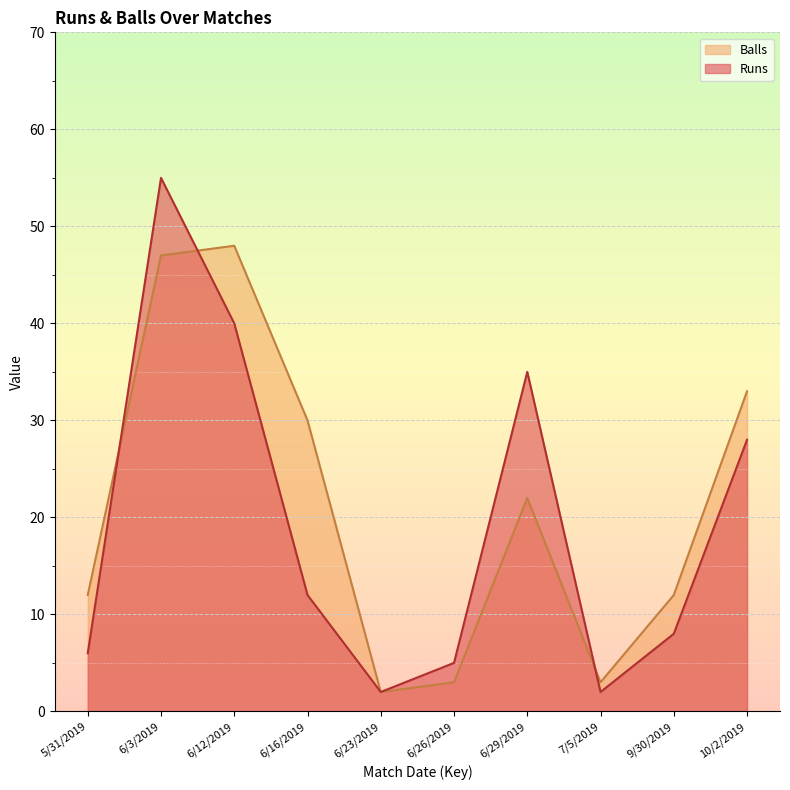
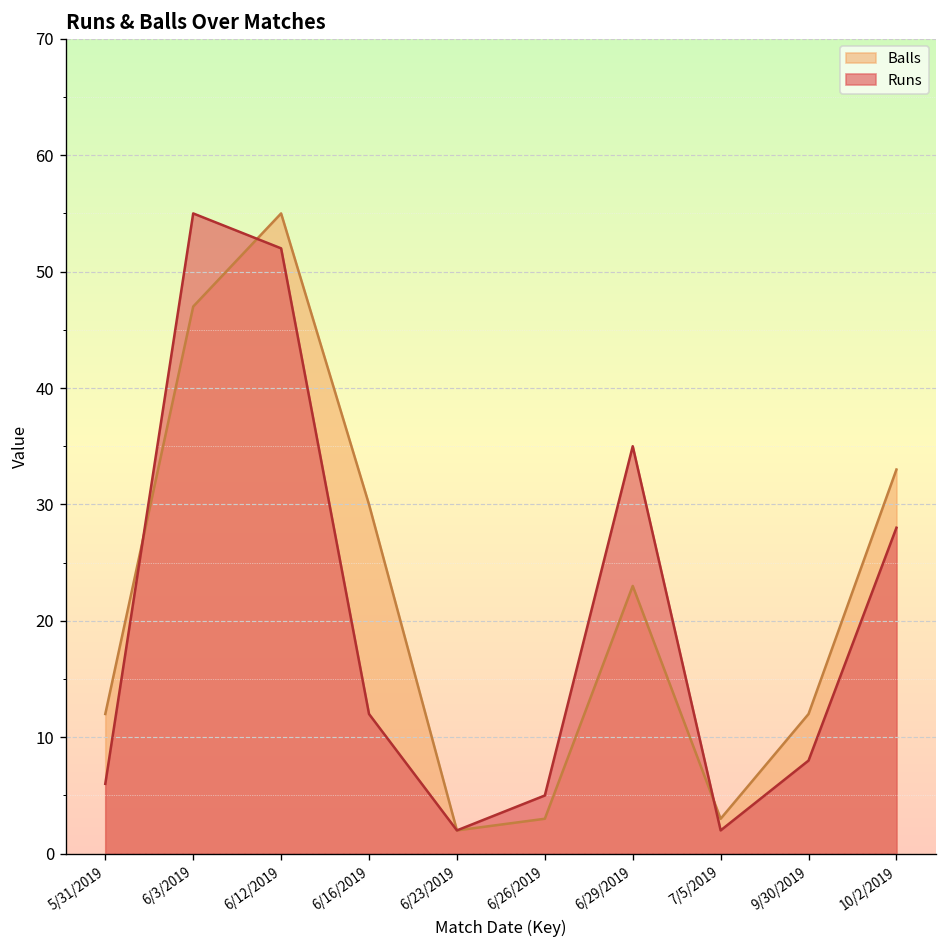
  {
    "Balls": {
      "5/31/2019": 12,
      "6/3/2019": 47,
-     "6/12/2019": 48,
+     "6/12/2019": 55,
      "6/16/2019": 30,
      "6/26/2019": 3,
-     "6/29/2019": 22,
+     "6/29/2019": 23,
      "7/5/2019": 3,
      "9/30/2019": 12,
      "10/2/2019": 33
    },
    "Runs": {
      "5/31/2019": 6,
      "6/3/2019": 55,
-     "6/12/2019": 40,
+     "6/12/2019": 52,
      "6/16/2019": 12,
      "6/26/2019": 5,
      "6/29/2019": 35,
      "7/5/2019": 2,
      "9/30/2019": 8,
      "10/2/2019": 28
    }
  }
